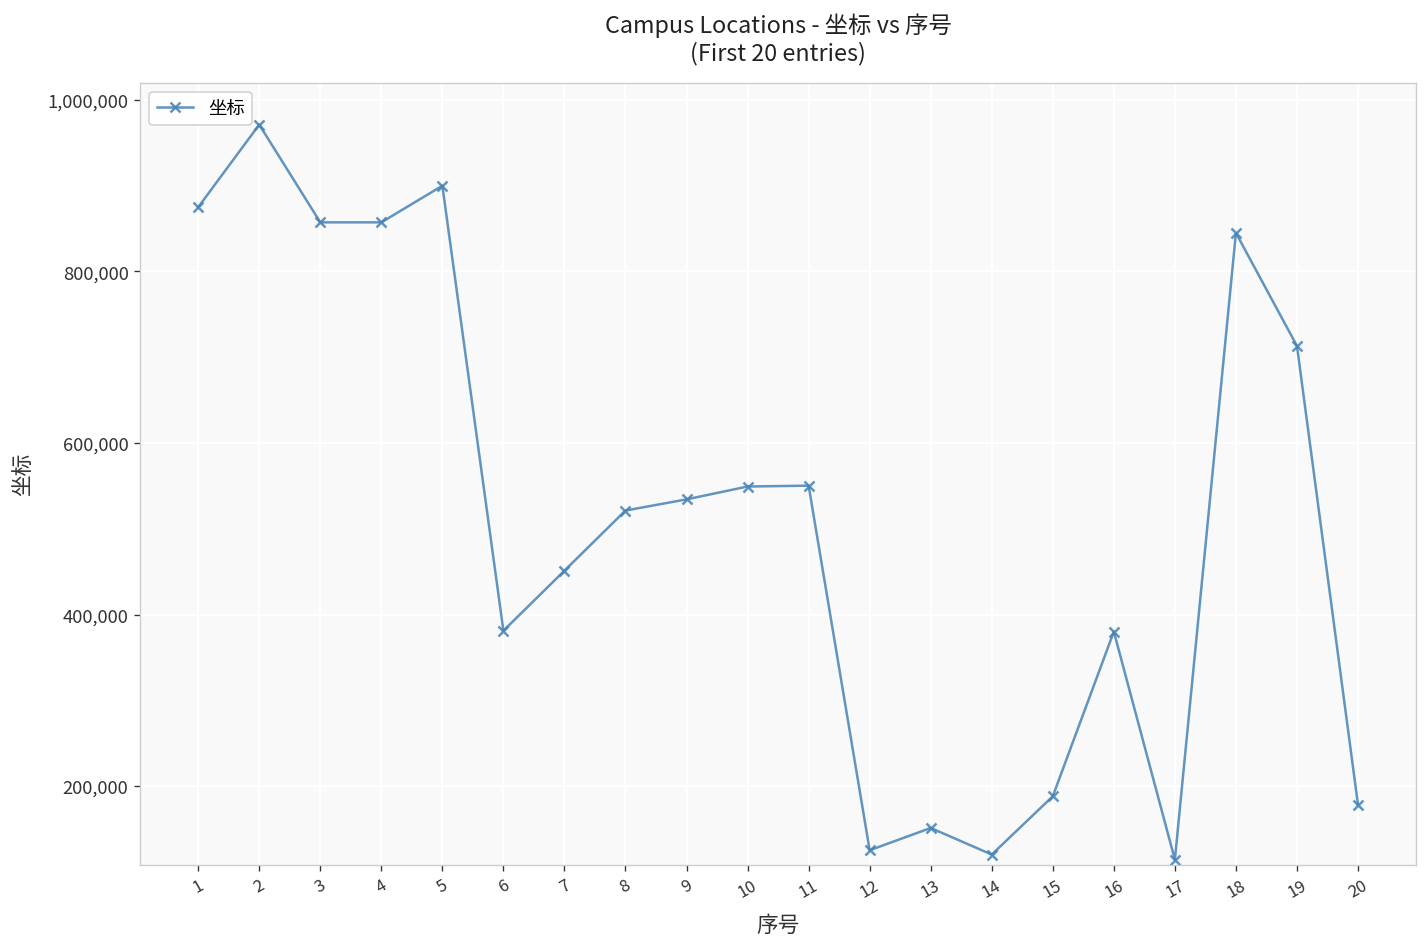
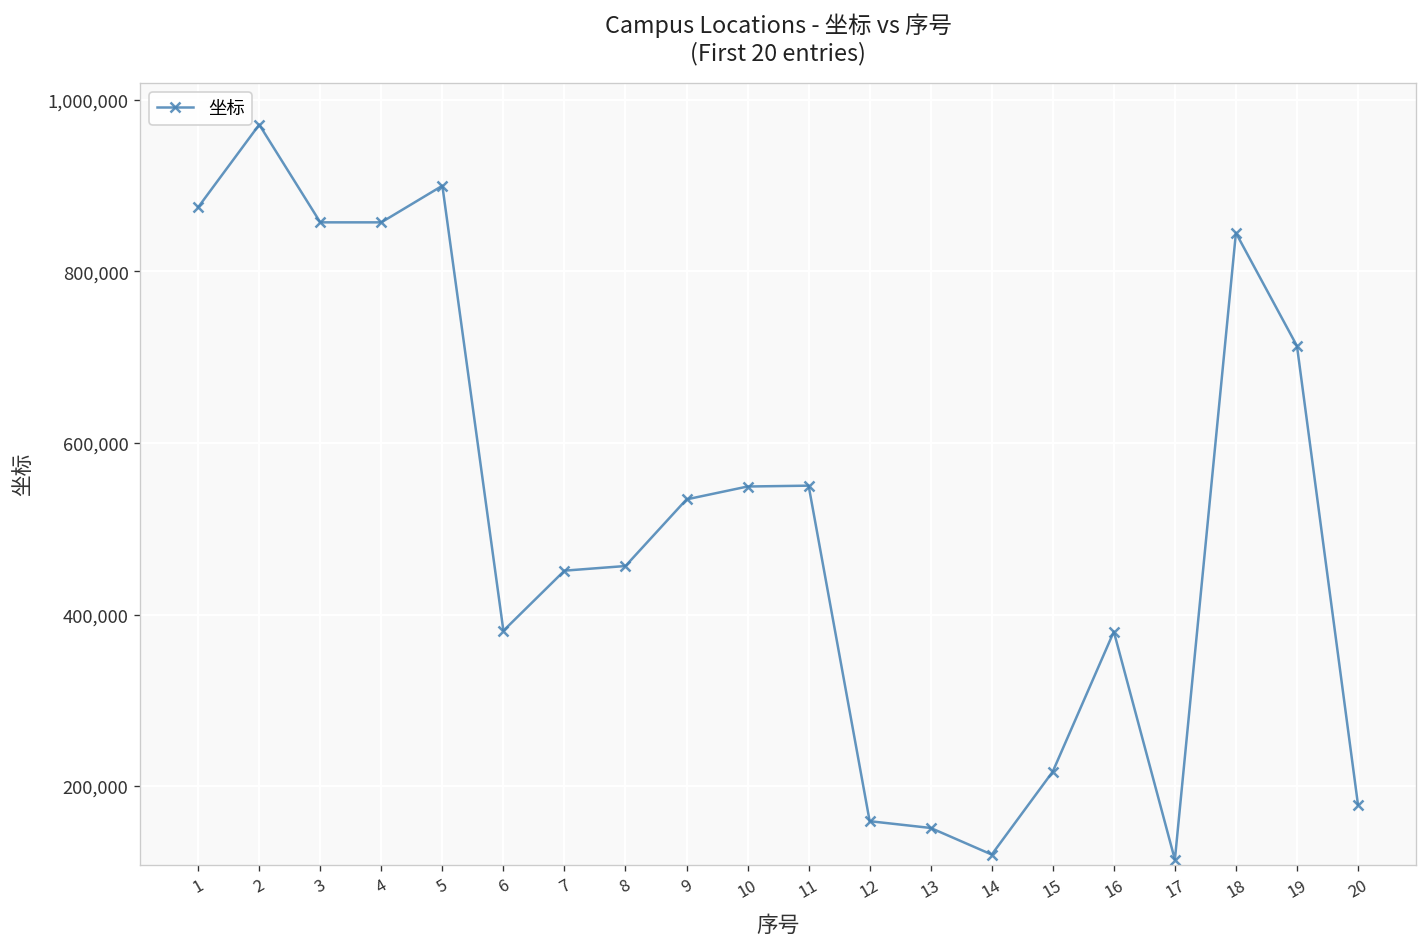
  {
    "1": "870,000",
    "2": "970,000",
    "3": "860,000",
    "4": "860,000",
    "5": "900,000",
    "6": "380,000",
    "7": "450,000",
-   "8": "520,000",
+   "8": "460,000",
    "9": "530,000",
    "10": "550,000",
    "11": "550,000",
-   "12": "130,000",
+   "12": "160,000",
    "13": "150,000",
    "14": "120,000",
-   "15": "190,000",
+   "15": "220,000",
    "16": "380,000",
    "17": "110,000",
    "18": "840,000",
    "19": "710,000",
    "20": "180,000"
  }
